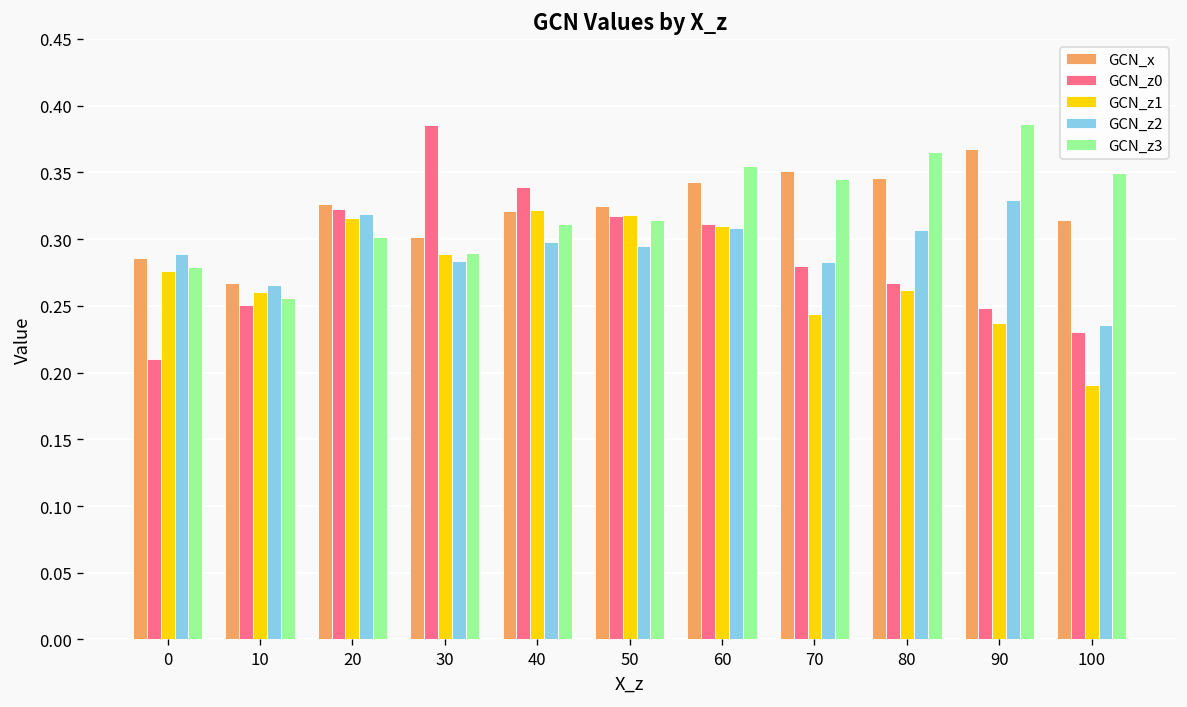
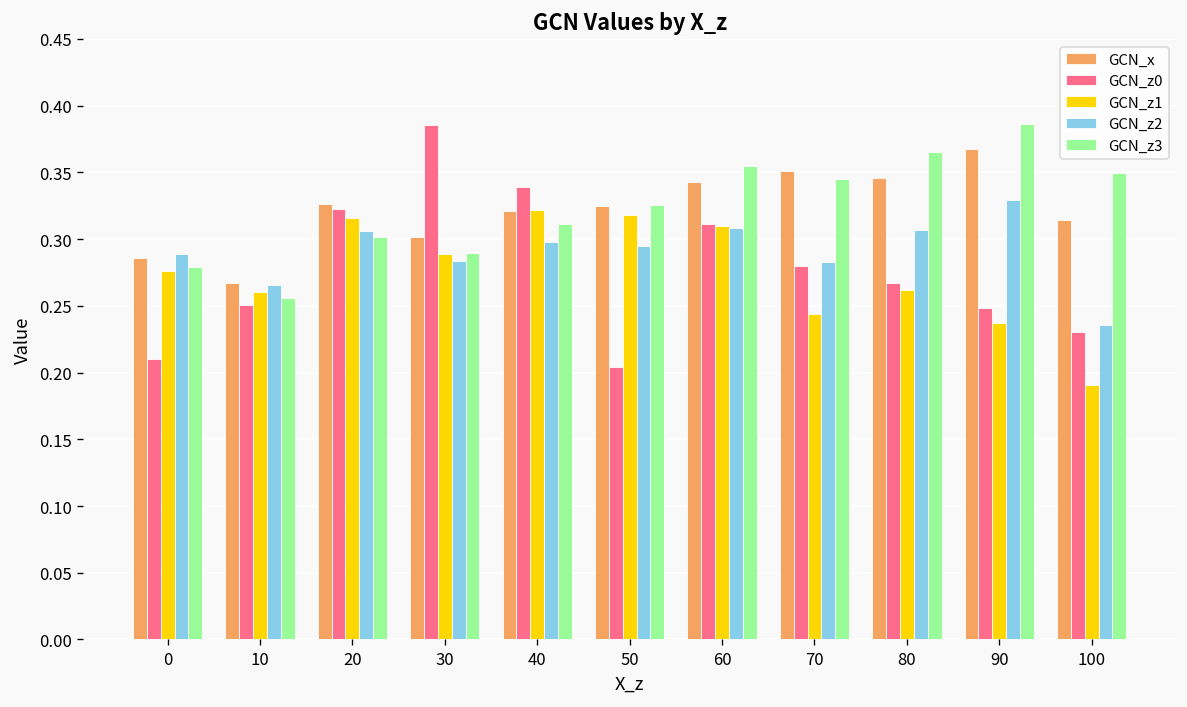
  {
    "GCN_x": {
      "0": 0.286,
      "10": 0.267,
      "20": 0.326,
      "30": 0.302,
      "40": 0.321,
      "50": 0.324,
      "60": 0.343,
      "70": 0.351,
      "80": 0.346,
      "90": 0.367,
      "100": 0.314
    },
    "GCN_z0": {
      "0": 0.210,
      "10": 0.251,
      "20": 0.323,
      "30": 0.386,
      "40": 0.339,
-     "50": 0.318,
+     "50": 0.204,
      "60": 0.311,
      "70": 0.280,
      "80": 0.267,
      "90": 0.248,
      "100": 0.230
    },
    "GCN_z1": {
      "0": 0.276,
      "10": 0.261,
      "20": 0.316,
      "30": 0.289,
      "40": 0.322,
      "50": 0.318,
      "60": 0.310,
      "70": 0.244,
      "80": 0.262,
      "90": 0.237,
      "100": 0.191
    },
    "GCN_z2": {
      "0": 0.289,
      "10": 0.266,
-     "20": 0.319,
+     "20": 0.306,
      "30": 0.284,
      "40": 0.298,
      "50": 0.295,
      "60": 0.308,
      "70": 0.283,
      "80": 0.307,
      "90": 0.330,
      "100": 0.236
    },
    "GCN_z3": {
      "0": 0.279,
      "10": 0.256,
      "20": 0.301,
      "30": 0.290,
      "40": 0.311,
-     "50": 0.314,
+     "50": 0.326,
      "60": 0.355,
      "70": 0.345,
      "80": 0.365,
      "90": 0.386,
      "100": 0.350
    }
  }
